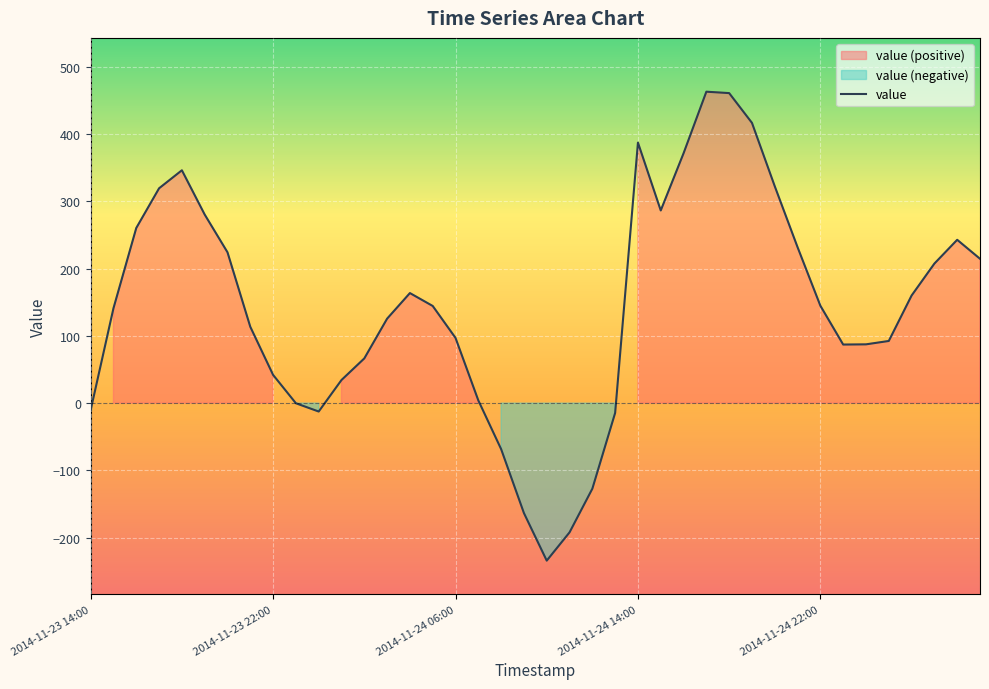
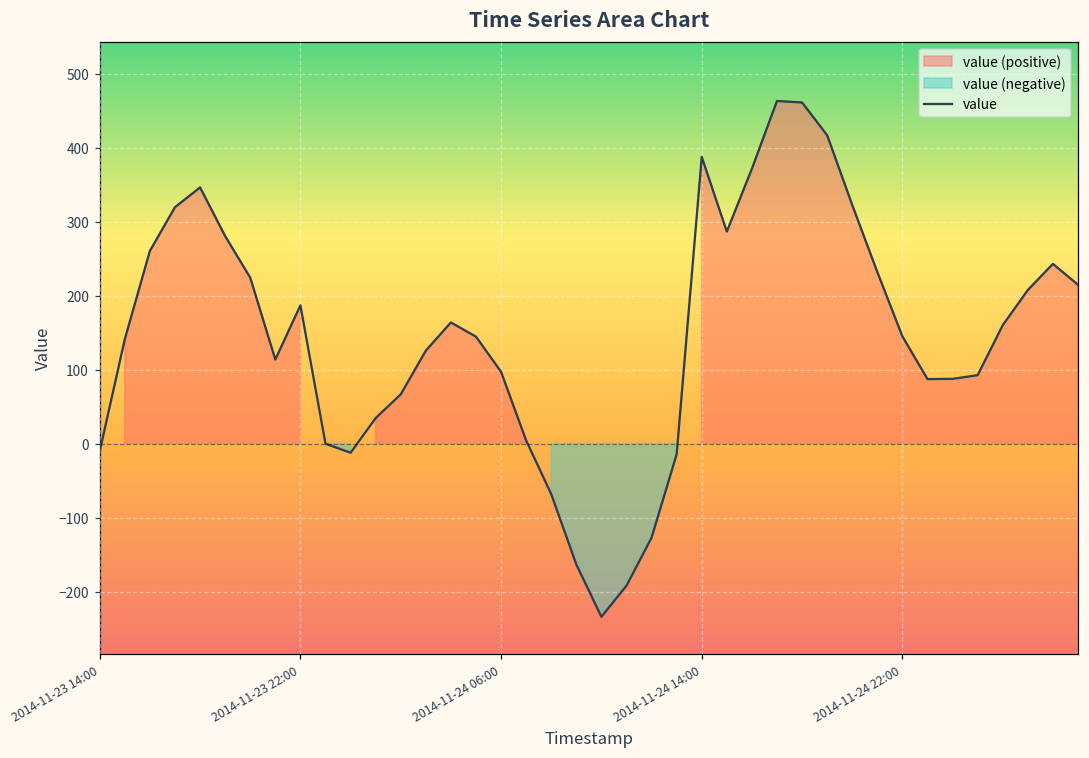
  {
    "2014-11-23 14:00": -10,
-   "2014-11-23 22:00": 40,
+   "2014-11-23 22:00": 190,
    "2014-11-24 06:00": 100,
    "2014-11-24 14:00": 390,
    "2014-11-24 22:00": 140
  }
